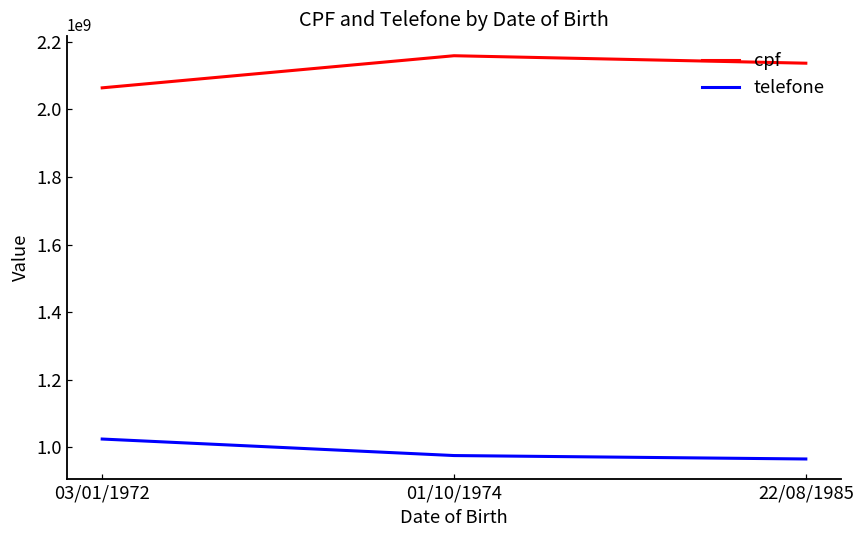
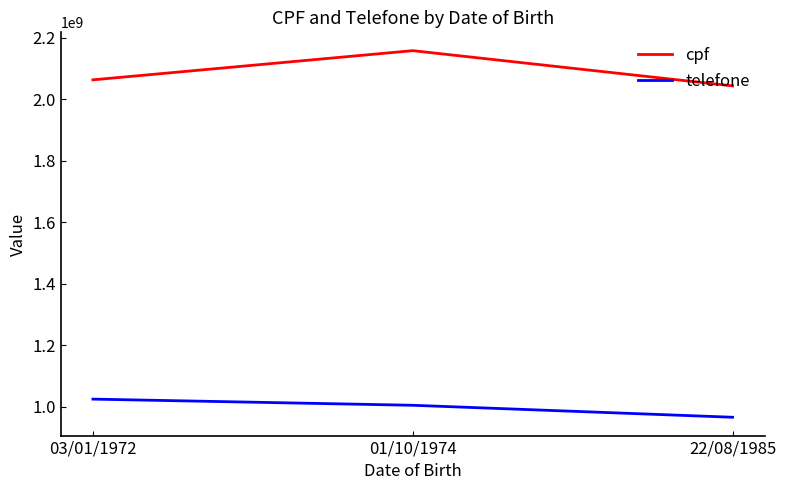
  {
    "cpf": {
      "03/01/1972": 2060000000,
      "01/10/1974": 2160000000,
-     "22/08/1985": 2140000000
+     "22/08/1985": 2040000000
    },
    "telefone": {
      "03/01/1972": 1020000000,
-     "01/10/1974": 980000000,
+     "01/10/1974": 1000000000,
      "22/08/1985": 970000000
    }
  }
